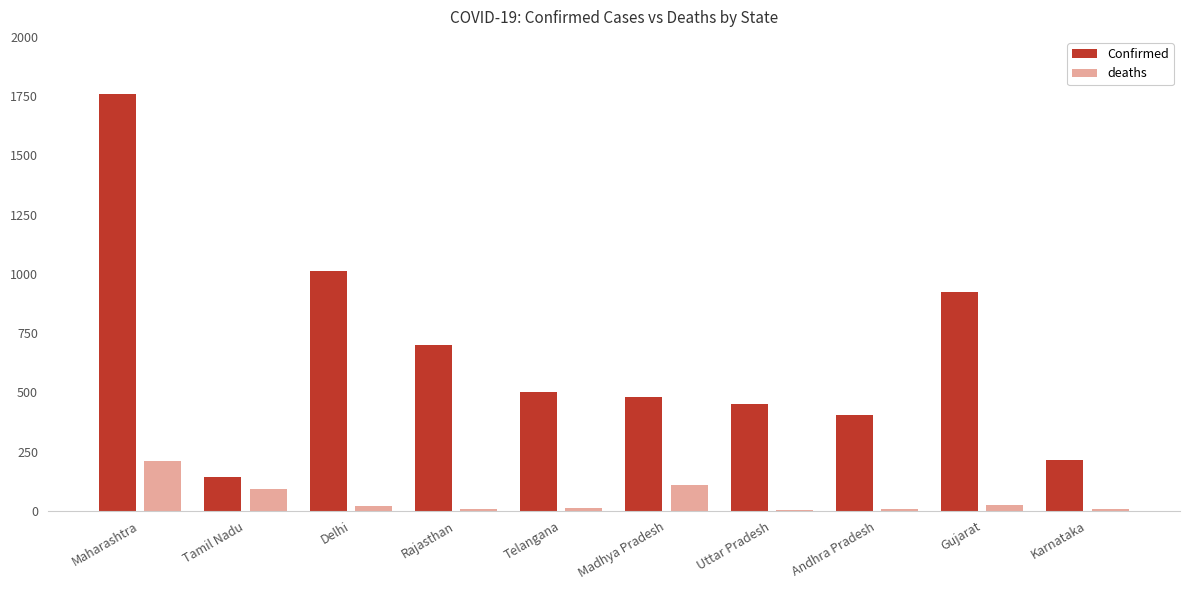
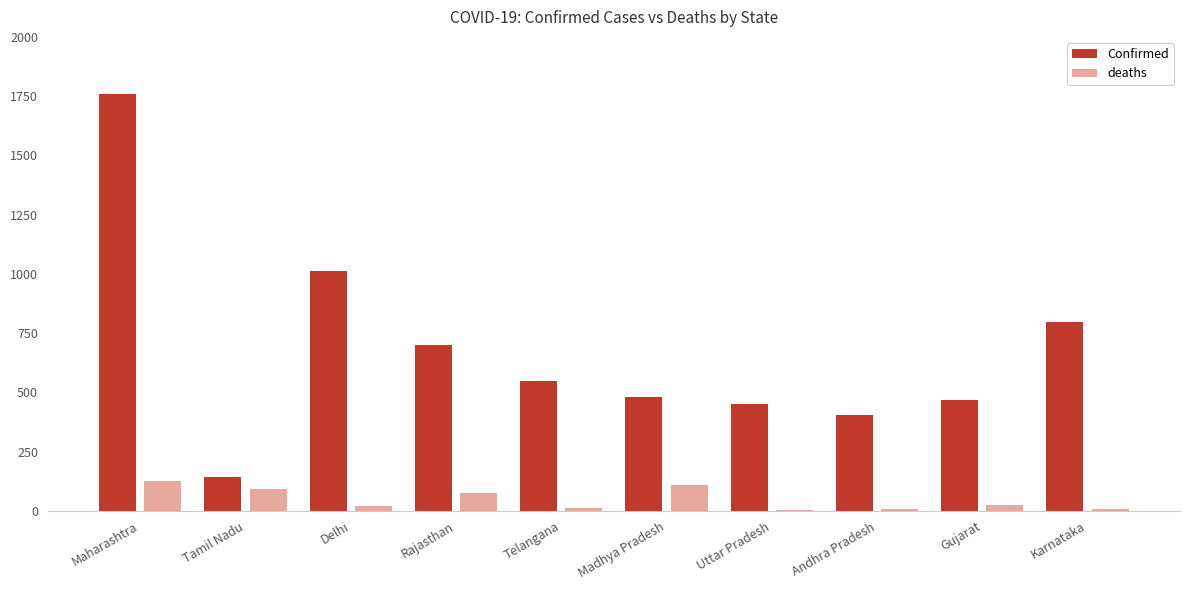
  {
    "Confirmed": {
      "Maharashtra": 1760,
      "Tamil Nadu": 140,
      "Delhi": 1010,
      "Rajasthan": 700,
-     "Telangana": 500,
+     "Telangana": 550,
      "Madhya Pradesh": 480,
      "Uttar Pradesh": 450,
      "Andhra Pradesh": 410,
-     "Gujarat": 920,
-     "Karnataka": 220
+     "Gujarat": 470,
+     "Karnataka": 800
    },
    "deaths": {
-     "Maharashtra": 210,
+     "Maharashtra": 130,
      "Tamil Nadu": 90,
      "Delhi": 20,
-     "Rajasthan": 10,
+     "Rajasthan": 80,
      "Telangana": 10,
      "Madhya Pradesh": 110,
      "Gujarat": 20
    }
  }
